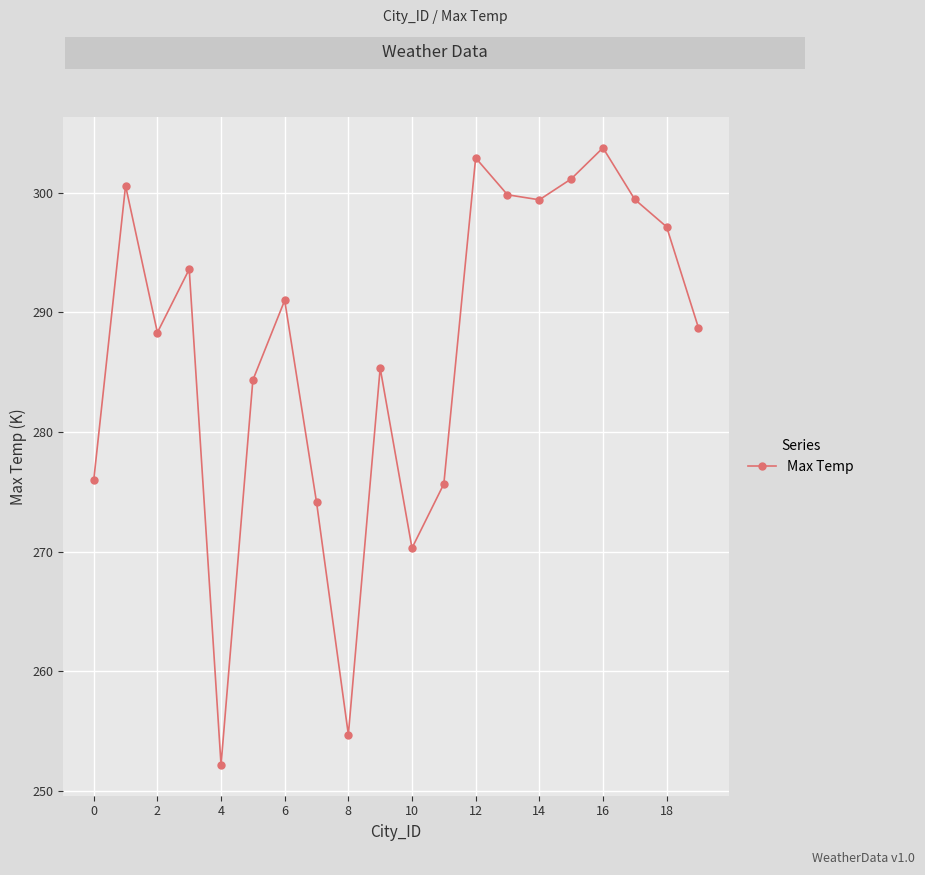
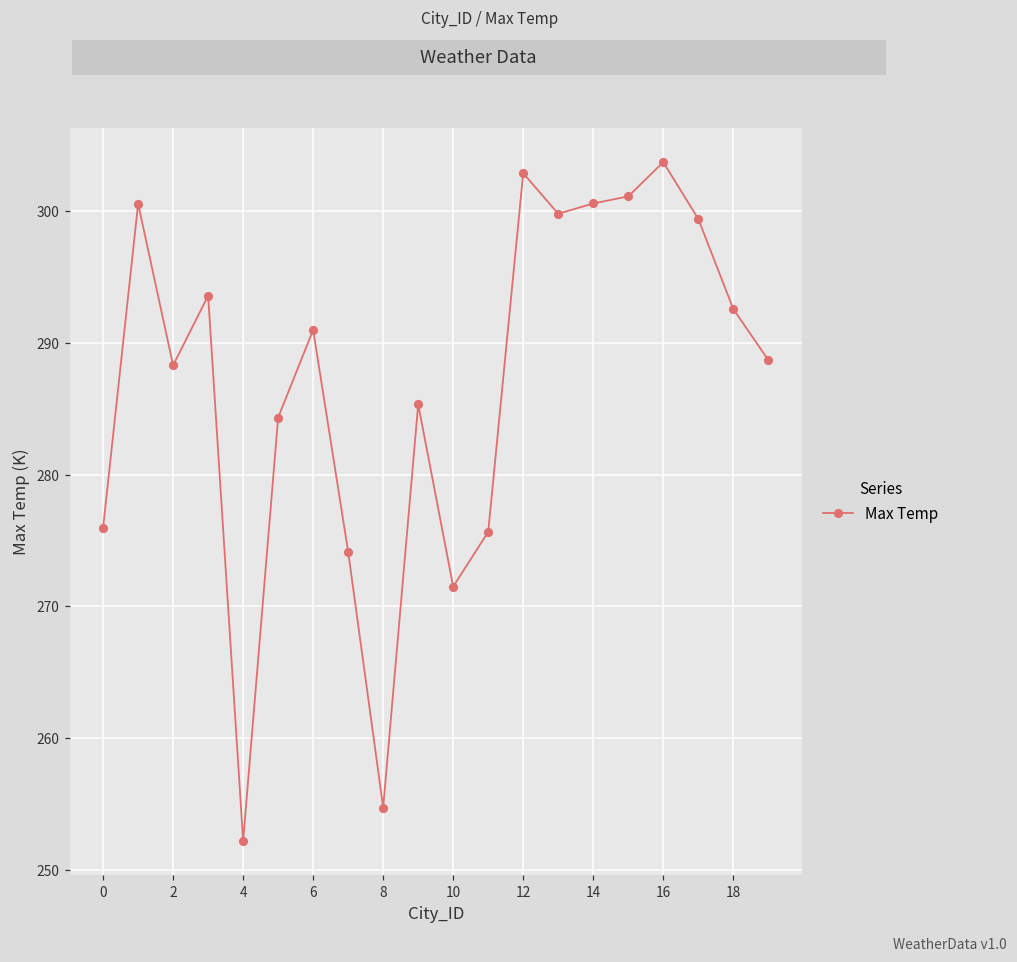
  {
    "0": 276.0,
    "2": 288.3,
    "4": 252.2,
    "6": 291.0,
    "8": 254.7,
-   "10": 270.3,
+   "10": 271.5,
    "12": 302.9,
-   "14": 299.4,
+   "14": 300.6,
    "16": 303.7,
-   "18": 297.1
+   "18": 292.6
  }
